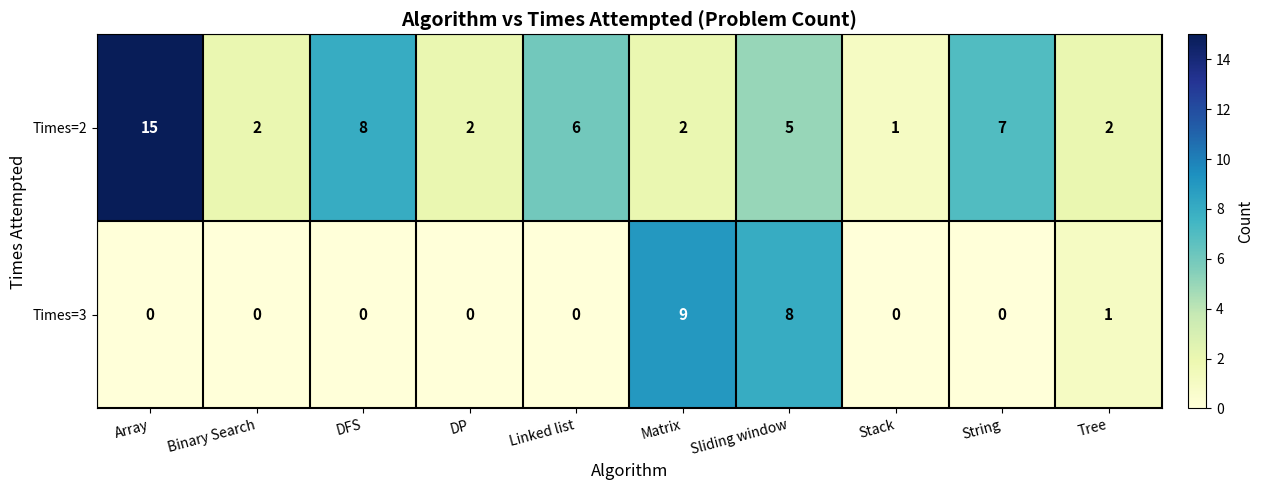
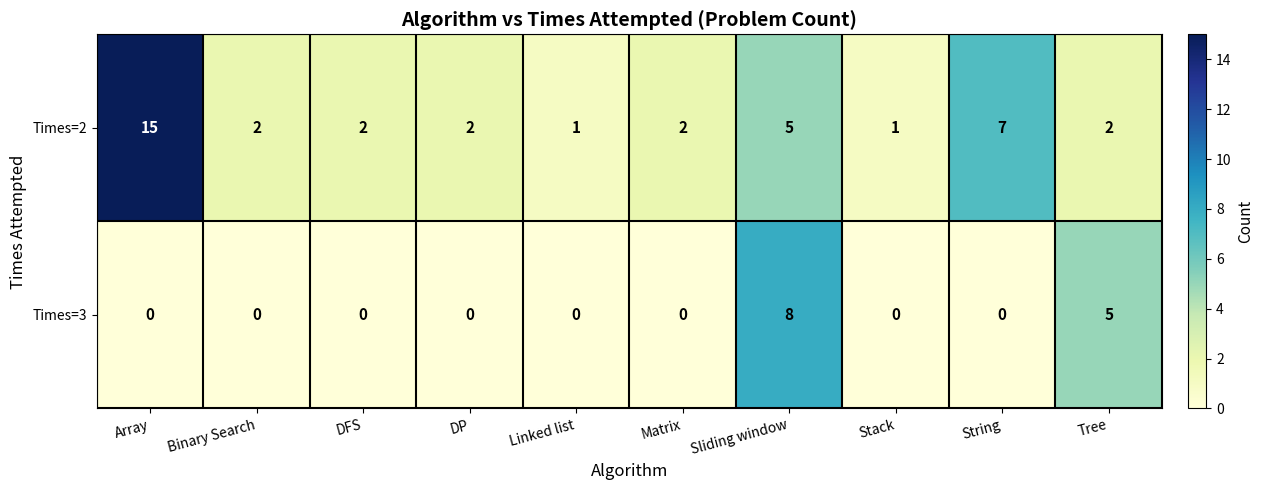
  {
    "Times=2": {
      "Array": 15,
      "Binary Search": 2,
-     "DFS": 8,
+     "DFS": 2,
      "DP": 2,
-     "Linked list": 6,
+     "Linked list": 1,
      "Matrix": 2,
      "Sliding window": 5,
      "Stack": 1,
      "String": 7,
      "Tree": 2
    },
    "Times=3": {
      "Array": 0,
      "Binary Search": 0,
      "DFS": 0,
      "DP": 0,
      "Linked list": 0,
-     "Matrix": 9,
+     "Matrix": 0,
      "Sliding window": 8,
      "Stack": 0,
      "String": 0,
-     "Tree": 1
+     "Tree": 5
    }
  }
